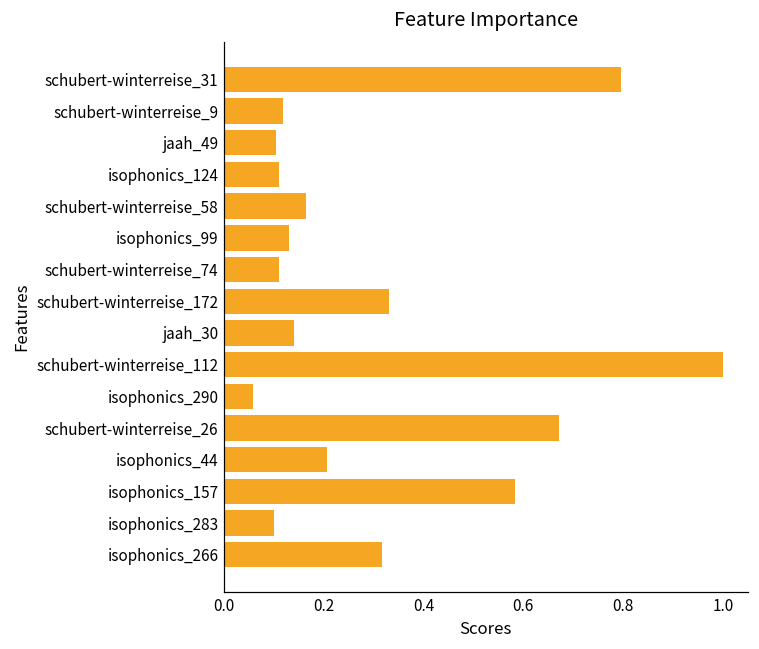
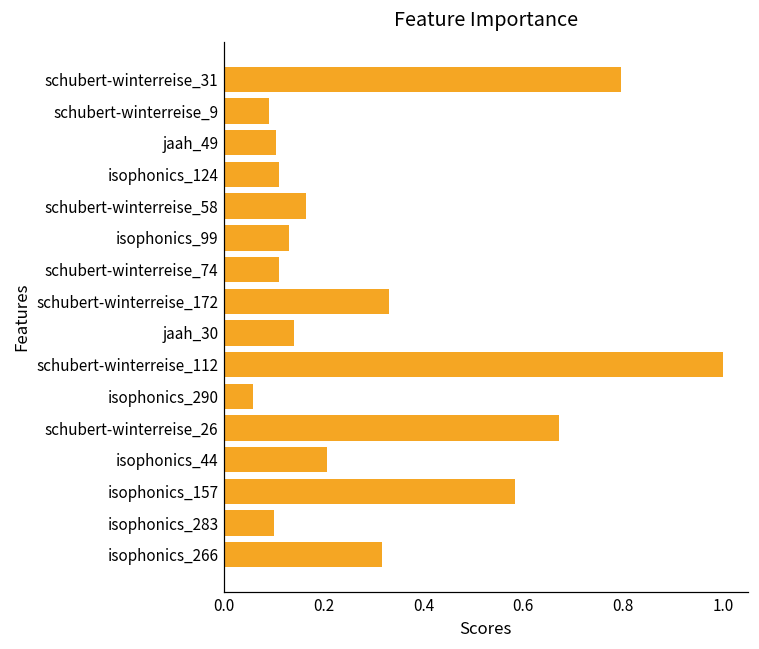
  {
    "schubert-winterreise_31": 0.80,
-   "schubert-winterreise_9": 0.12,
+   "schubert-winterreise_9": 0.09,
    "jaah_49": 0.11,
    "isophonics_124": 0.11,
    "schubert-winterreise_58": 0.17,
    "isophonics_99": 0.13,
    "schubert-winterreise_74": 0.11,
    "schubert-winterreise_172": 0.33,
    "jaah_30": 0.14,
    "schubert-winterreise_112": 1.00,
    "isophonics_290": 0.06,
    "schubert-winterreise_26": 0.67,
    "isophonics_44": 0.21,
    "isophonics_157": 0.58,
    "isophonics_283": 0.10,
    "isophonics_266": 0.32
  }
